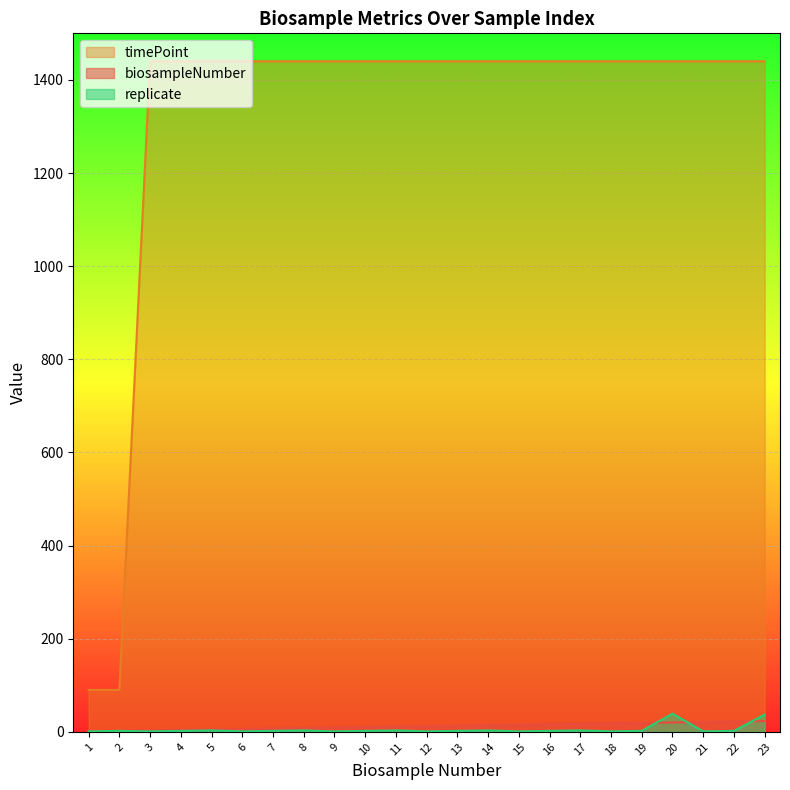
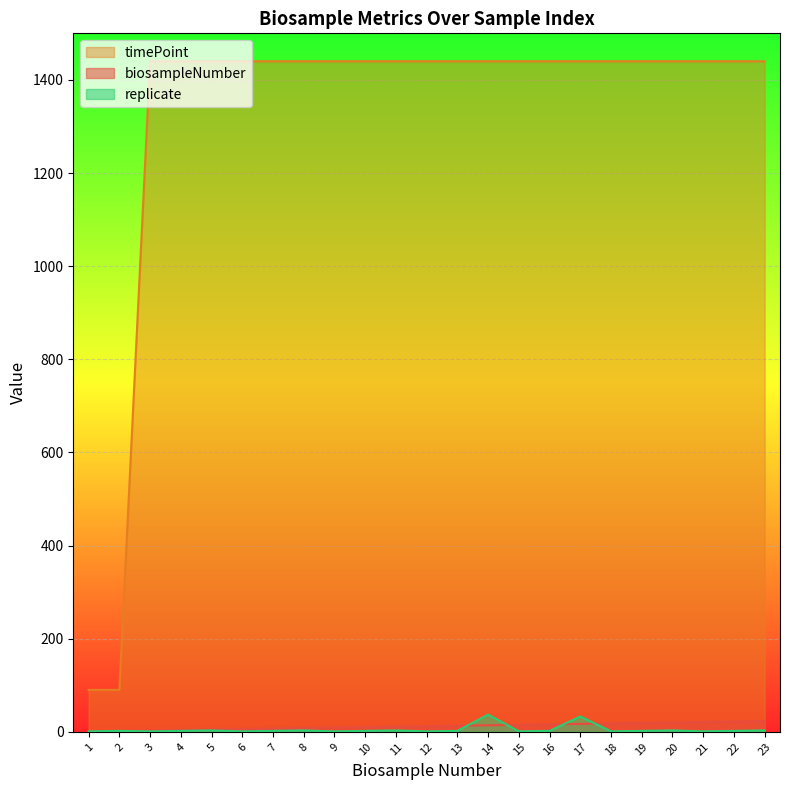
  {
    "replicate": {
      "9": 0,
      "10": 0,
      "11": 0,
      "12": 0,
      "13": 0,
-     "14": 0,
+     "14": 40,
      "15": 0,
      "16": 0,
-     "17": 0,
+     "17": 30,
      "18": 0,
      "19": 0,
-     "20": 40,
+     "20": 0,
      "21": 0,
      "22": 0,
-     "23": 40
+     "23": 0
    }
  }
